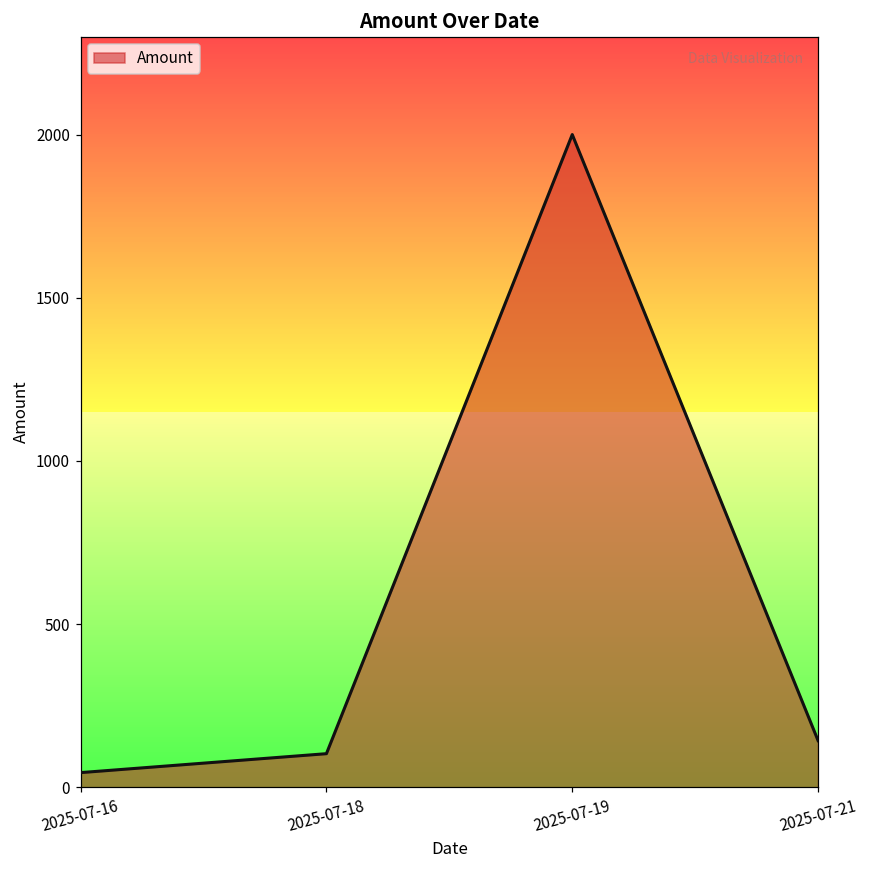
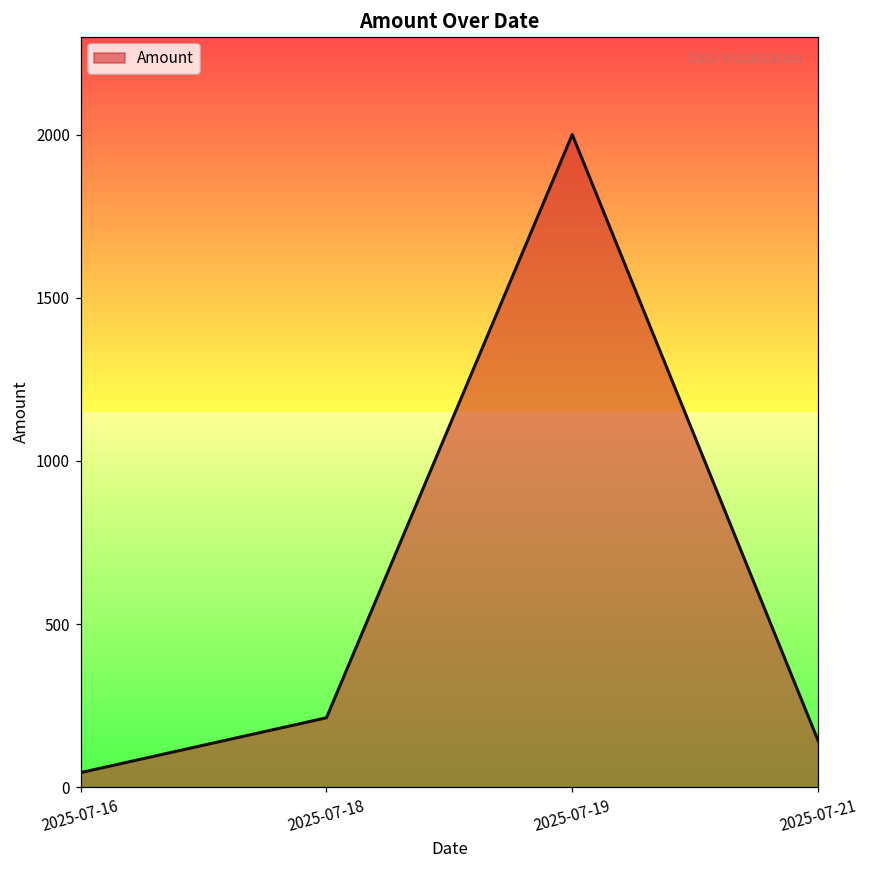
  {
    "2025-07-16": 50,
-   "2025-07-18": 100,
+   "2025-07-18": 210,
    "2025-07-19": 2000,
    "2025-07-21": 140
  }
